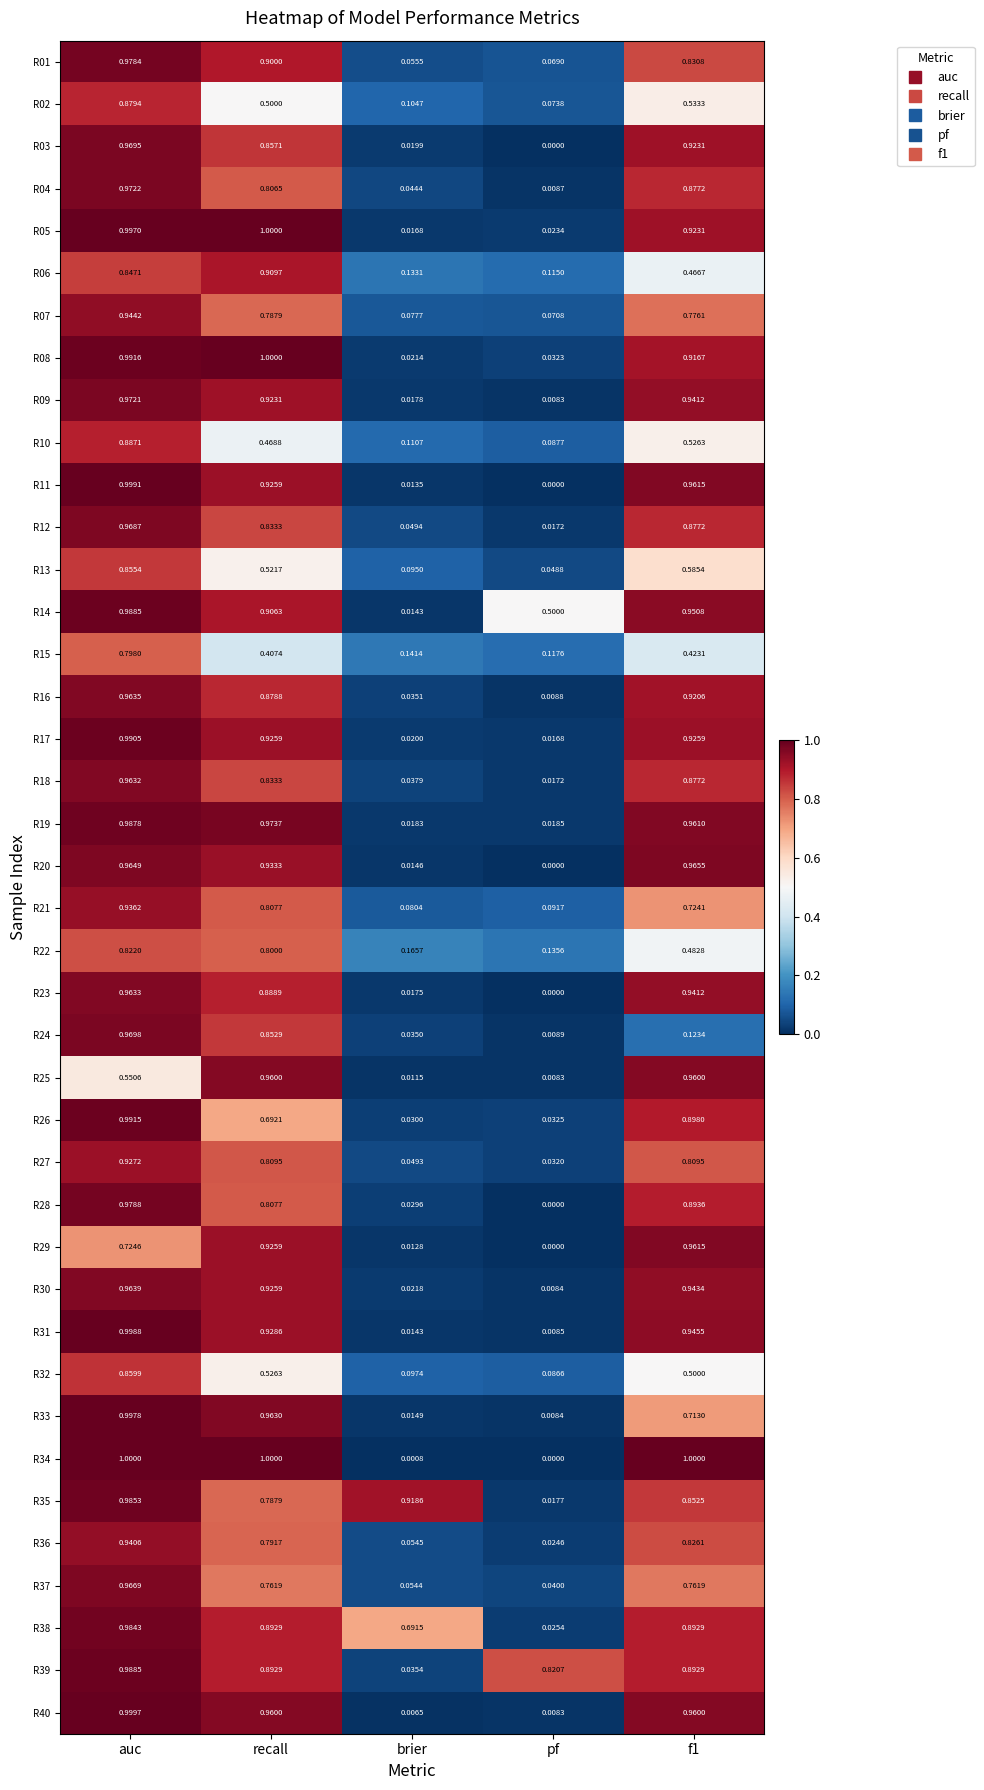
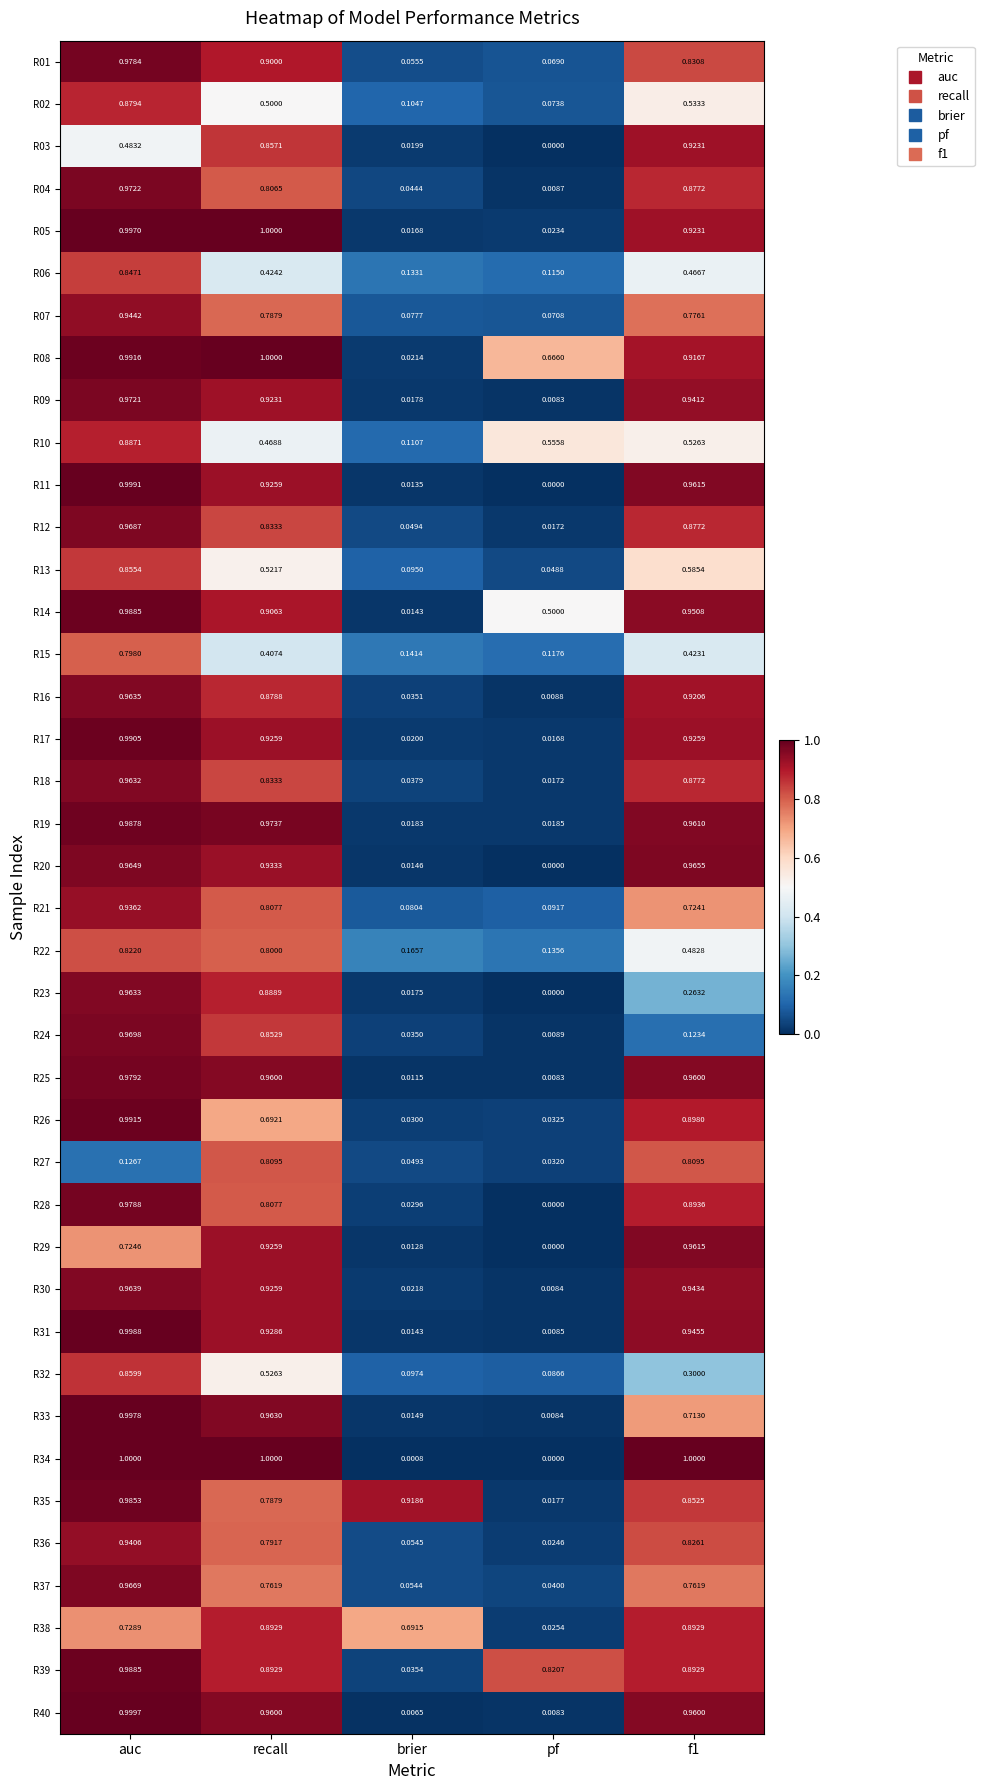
  {
    "R01": {
      "auc": 0.9784,
      "recall": 0.9000,
      "brier": 0.0555,
      "pf": 0.0690,
      "f1": 0.8308
    },
    "R02": {
      "auc": 0.8794,
      "recall": 0.5000,
      "brier": 0.1047,
      "pf": 0.0738,
      "f1": 0.5333
    },
    "R03": {
-     "auc": 0.9695,
+     "auc": 0.4832,
      "recall": 0.8571,
      "brier": 0.0199,
      "pf": 0.0000,
      "f1": 0.9231
    },
    "R04": {
      "auc": 0.9722,
      "recall": 0.8065,
      "brier": 0.0444,
      "pf": 0.0087,
      "f1": 0.8772
    },
    "R05": {
      "auc": 0.9970,
      "recall": 1.0000,
      "brier": 0.0168,
      "pf": 0.0234,
      "f1": 0.9231
    },
    "R06": {
      "auc": 0.8471,
-     "recall": 0.9097,
+     "recall": 0.4242,
      "brier": 0.1331,
      "pf": 0.1150,
      "f1": 0.4667
    },
    "R07": {
      "auc": 0.9442,
      "recall": 0.7879,
      "brier": 0.0777,
      "pf": 0.0708,
      "f1": 0.7761
    },
    "R08": {
      "auc": 0.9916,
      "recall": 1.0000,
      "brier": 0.0214,
-     "pf": 0.0323,
+     "pf": 0.6660,
      "f1": 0.9167
    },
    "R09": {
      "auc": 0.9721,
      "recall": 0.9231,
      "brier": 0.0178,
      "pf": 0.0083,
      "f1": 0.9412
    },
    "R10": {
      "auc": 0.8871,
      "recall": 0.4688,
      "brier": 0.1107,
-     "pf": 0.0877,
+     "pf": 0.5558,
      "f1": 0.5263
    },
    "R11": {
      "auc": 0.9991,
      "recall": 0.9259,
      "brier": 0.0135,
      "pf": 0.0000,
      "f1": 0.9615
    },
    "R12": {
      "auc": 0.9687,
      "recall": 0.8333,
      "brier": 0.0494,
      "pf": 0.0172,
      "f1": 0.8772
    },
    "R13": {
      "auc": 0.8554,
      "recall": 0.5217,
      "brier": 0.0950,
      "pf": 0.0488,
      "f1": 0.5854
    },
    "R14": {
      "auc": 0.9885,
      "recall": 0.9063,
      "brier": 0.0143,
      "pf": 0.5000,
      "f1": 0.9508
    },
    "R15": {
      "auc": 0.7980,
      "recall": 0.4074,
      "brier": 0.1414,
      "pf": 0.1176,
      "f1": 0.4231
    },
    "R16": {
      "auc": 0.9635,
      "recall": 0.8788,
      "brier": 0.0351,
      "pf": 0.0088,
      "f1": 0.9206
    },
    "R17": {
      "auc": 0.9905,
      "recall": 0.9259,
      "brier": 0.0200,
      "pf": 0.0168,
      "f1": 0.9259
    },
    "R18": {
      "auc": 0.9632,
      "recall": 0.8333,
      "brier": 0.0379,
      "pf": 0.0172,
      "f1": 0.8772
    },
    "R19": {
      "auc": 0.9878,
      "recall": 0.9737,
      "brier": 0.0183,
      "pf": 0.0185,
      "f1": 0.9610
    },
    "R20": {
      "auc": 0.9649,
      "recall": 0.9333,
      "brier": 0.0146,
      "pf": 0.0000,
      "f1": 0.9655
    },
    "R21": {
      "auc": 0.9362,
      "recall": 0.8077,
      "brier": 0.0804,
      "pf": 0.0917,
      "f1": 0.7241
    },
    "R22": {
      "auc": 0.8220,
      "recall": 0.8000,
      "brier": 0.1657,
      "pf": 0.1356,
      "f1": 0.4828
    },
    "R23": {
      "auc": 0.9633,
      "recall": 0.8889,
      "brier": 0.0175,
      "pf": 0.0000,
-     "f1": 0.9412
+     "f1": 0.2632
    },
    "R24": {
      "auc": 0.9698,
      "recall": 0.8529,
      "brier": 0.0350,
      "pf": 0.0089,
      "f1": 0.1234
    },
    "R25": {
-     "auc": 0.5506,
+     "auc": 0.9792,
      "recall": 0.9600,
      "brier": 0.0115,
      "pf": 0.0083,
      "f1": 0.9600
    },
    "R26": {
      "auc": 0.9915,
      "recall": 0.6921,
      "brier": 0.0300,
      "pf": 0.0325,
      "f1": 0.8980
    },
    "R27": {
-     "auc": 0.9272,
+     "auc": 0.1267,
      "recall": 0.8095,
      "brier": 0.0493,
      "pf": 0.0320,
      "f1": 0.8095
    },
    "R28": {
      "auc": 0.9788,
      "recall": 0.8077,
      "brier": 0.0296,
      "pf": 0.0000,
      "f1": 0.8936
    },
    "R29": {
      "auc": 0.7246,
      "recall": 0.9259,
      "brier": 0.0128,
      "pf": 0.0000,
      "f1": 0.9615
    },
    "R30": {
      "auc": 0.9639,
      "recall": 0.9259,
      "brier": 0.0218,
      "pf": 0.0084,
      "f1": 0.9434
    },
    "R31": {
      "auc": 0.9988,
      "recall": 0.9286,
      "brier": 0.0143,
      "pf": 0.0085,
      "f1": 0.9455
    },
    "R32": {
      "auc": 0.8599,
      "recall": 0.5263,
      "brier": 0.0974,
      "pf": 0.0866,
-     "f1": 0.5000
+     "f1": 0.3000
    },
    "R33": {
      "auc": 0.9978,
      "recall": 0.9630,
      "brier": 0.0149,
      "pf": 0.0084,
      "f1": 0.7130
    },
    "R34": {
      "auc": 1.0000,
      "recall": 1.0000,
      "brier": 0.0008,
      "pf": 0.0000,
      "f1": 1.0000
    },
    "R35": {
      "auc": 0.9853,
      "recall": 0.7879,
      "brier": 0.9186,
      "pf": 0.0177,
      "f1": 0.8525
    },
    "R36": {
      "auc": 0.9406,
      "recall": 0.7917,
      "brier": 0.0545,
      "pf": 0.0246,
      "f1": 0.8261
    },
    "R37": {
      "auc": 0.9669,
      "recall": 0.7619,
      "brier": 0.0544,
      "pf": 0.0400,
      "f1": 0.7619
    },
    "R38": {
-     "auc": 0.9843,
+     "auc": 0.7289,
      "recall": 0.8929,
      "brier": 0.6915,
      "pf": 0.0254,
      "f1": 0.8929
    },
    "R39": {
      "auc": 0.9885,
      "recall": 0.8929,
      "brier": 0.0354,
      "pf": 0.8207,
      "f1": 0.8929
    },
    "R40": {
      "auc": 0.9997,
      "recall": 0.9600,
      "brier": 0.0065,
      "pf": 0.0083,
      "f1": 0.9600
    }
  }
